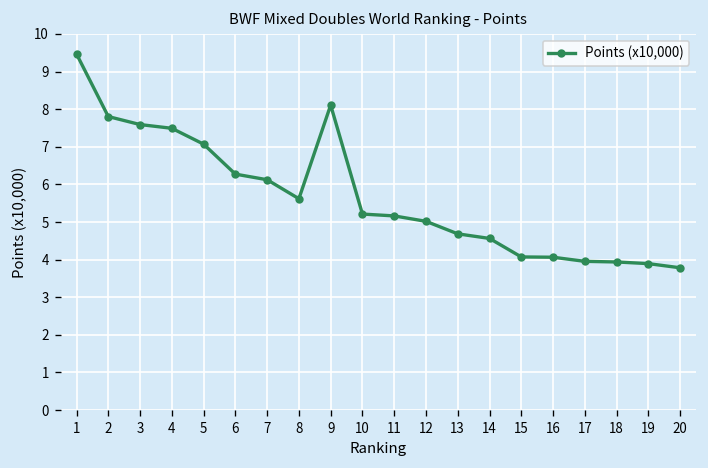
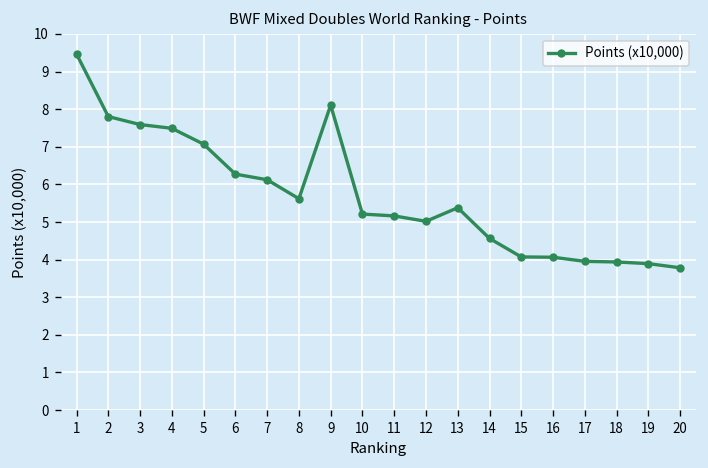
  {
    "1": 9.5,
    "2": 7.8,
    "3": 7.6,
    "4": 7.5,
    "5": 7.1,
    "6": 6.3,
    "7": 6.1,
    "8": 5.6,
    "9": 8.1,
    "10": 5.2,
    "11": 5.2,
    "12": 5.0,
-   "13": 4.7,
+   "13": 5.4,
    "14": 4.6,
    "15": 4.1,
    "16": 4.1,
    "17": 4.0,
    "18": 3.9,
    "19": 3.9,
    "20": 3.8
  }
